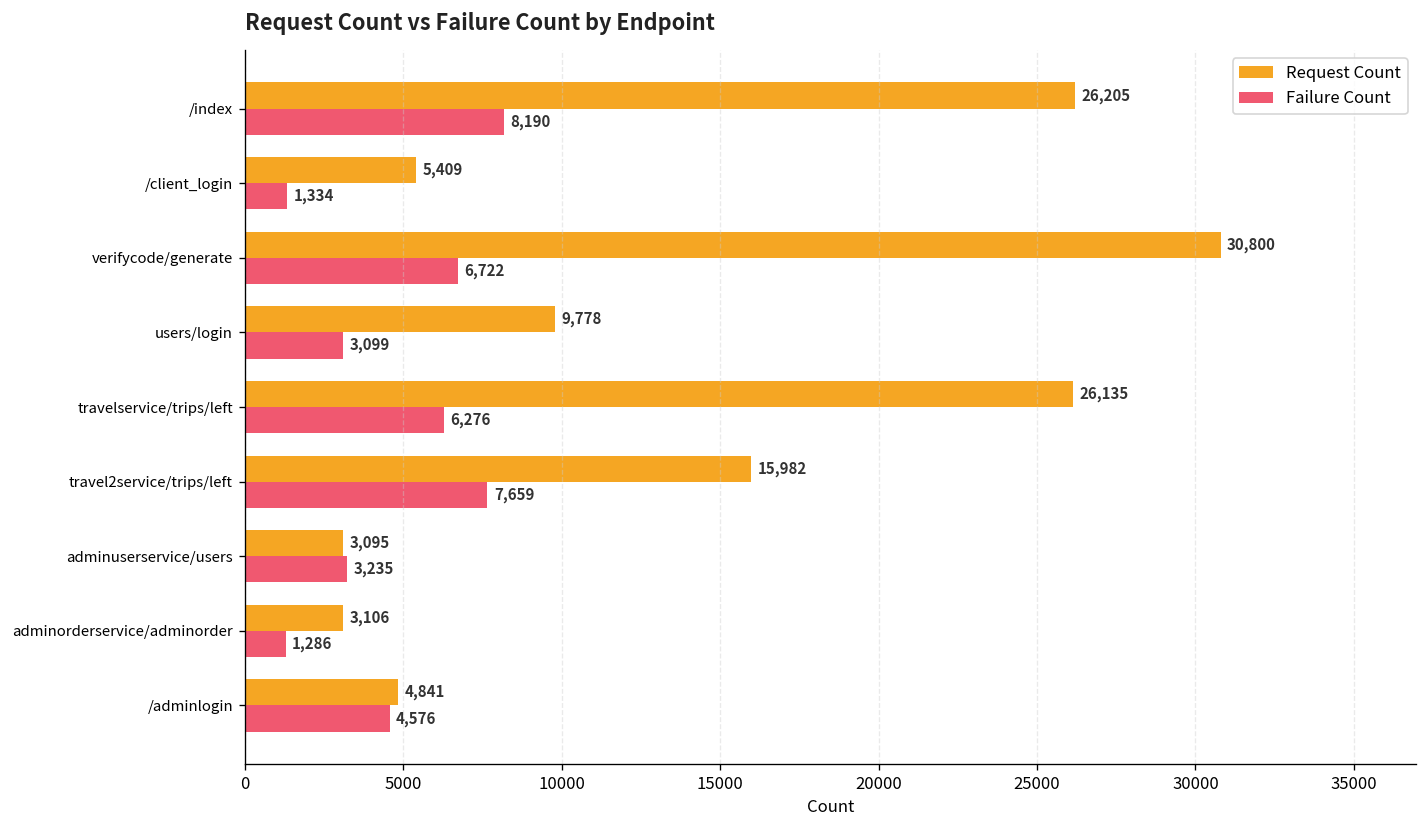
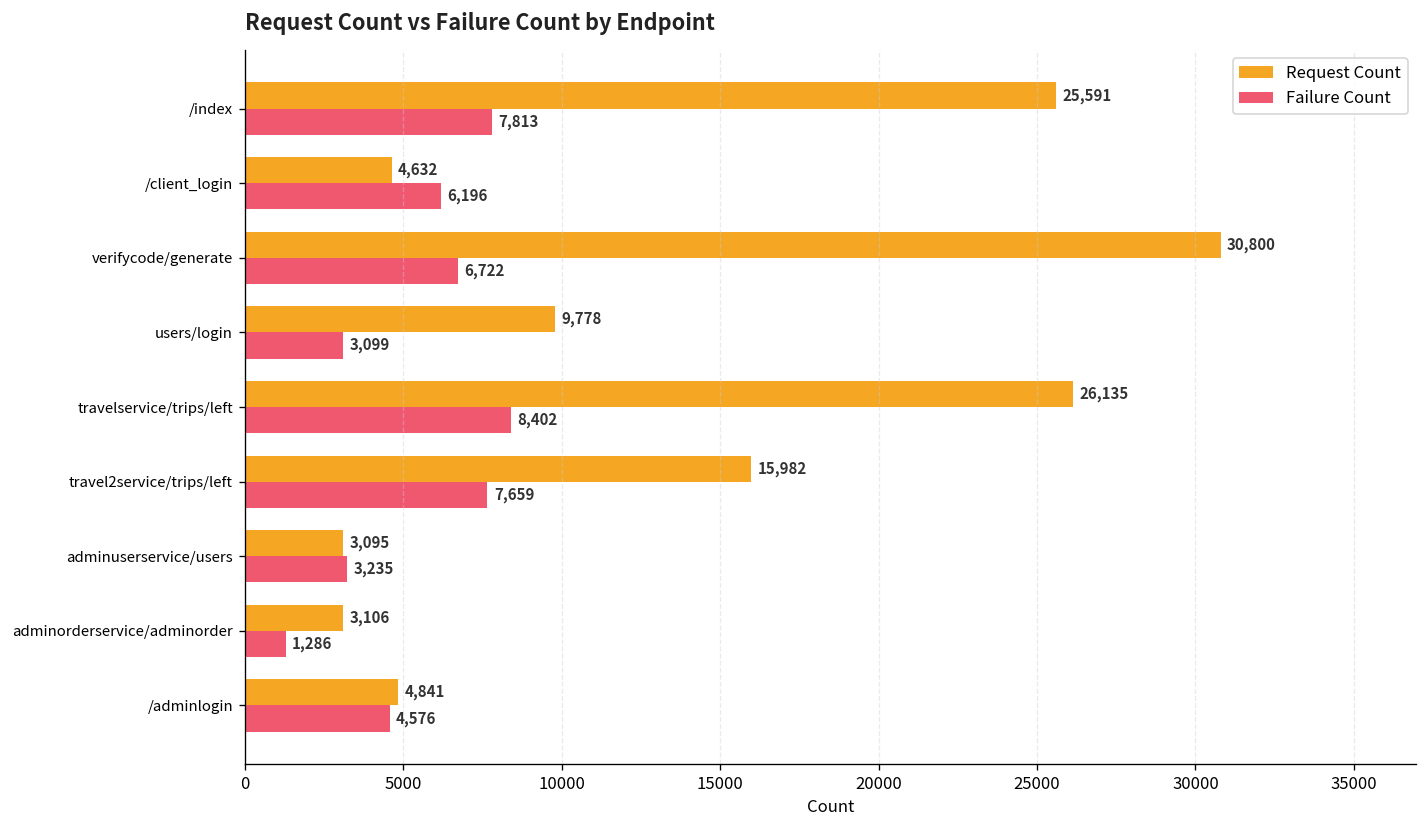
  {
    "Request Count": {
-     "/index": "26,205",
-     "/client_login": "5,409",
+     "/index": "25,591",
+     "/client_login": "4,632",
      "verifycode/generate": "30,800",
      "users/login": "9,778",
      "travelservice/trips/left": "26,135",
      "travel2service/trips/left": "15,982",
      "adminuserservice/users": "3,095",
      "adminorderservice/adminorder": "3,106",
      "/adminlogin": "4,841"
    },
    "Failure Count": {
-     "/index": "8,190",
-     "/client_login": "1,334",
+     "/index": "7,813",
+     "/client_login": "6,196",
      "verifycode/generate": "6,722",
      "users/login": "3,099",
-     "travelservice/trips/left": "6,276",
+     "travelservice/trips/left": "8,402",
      "travel2service/trips/left": "7,659",
      "adminuserservice/users": "3,235",
      "adminorderservice/adminorder": "1,286",
      "/adminlogin": "4,576"
    }
  }
